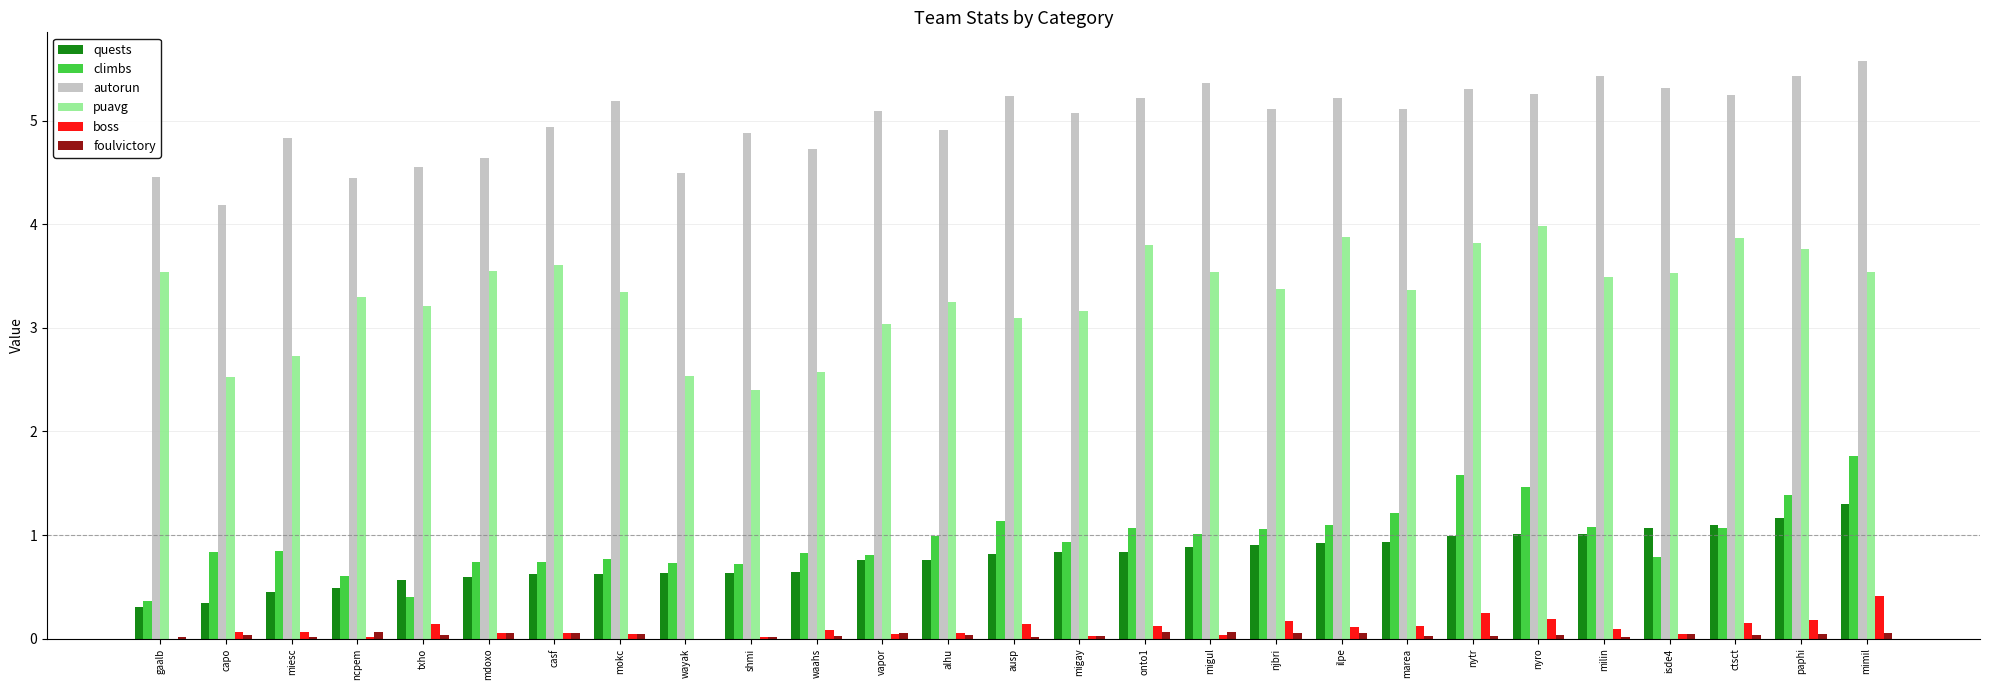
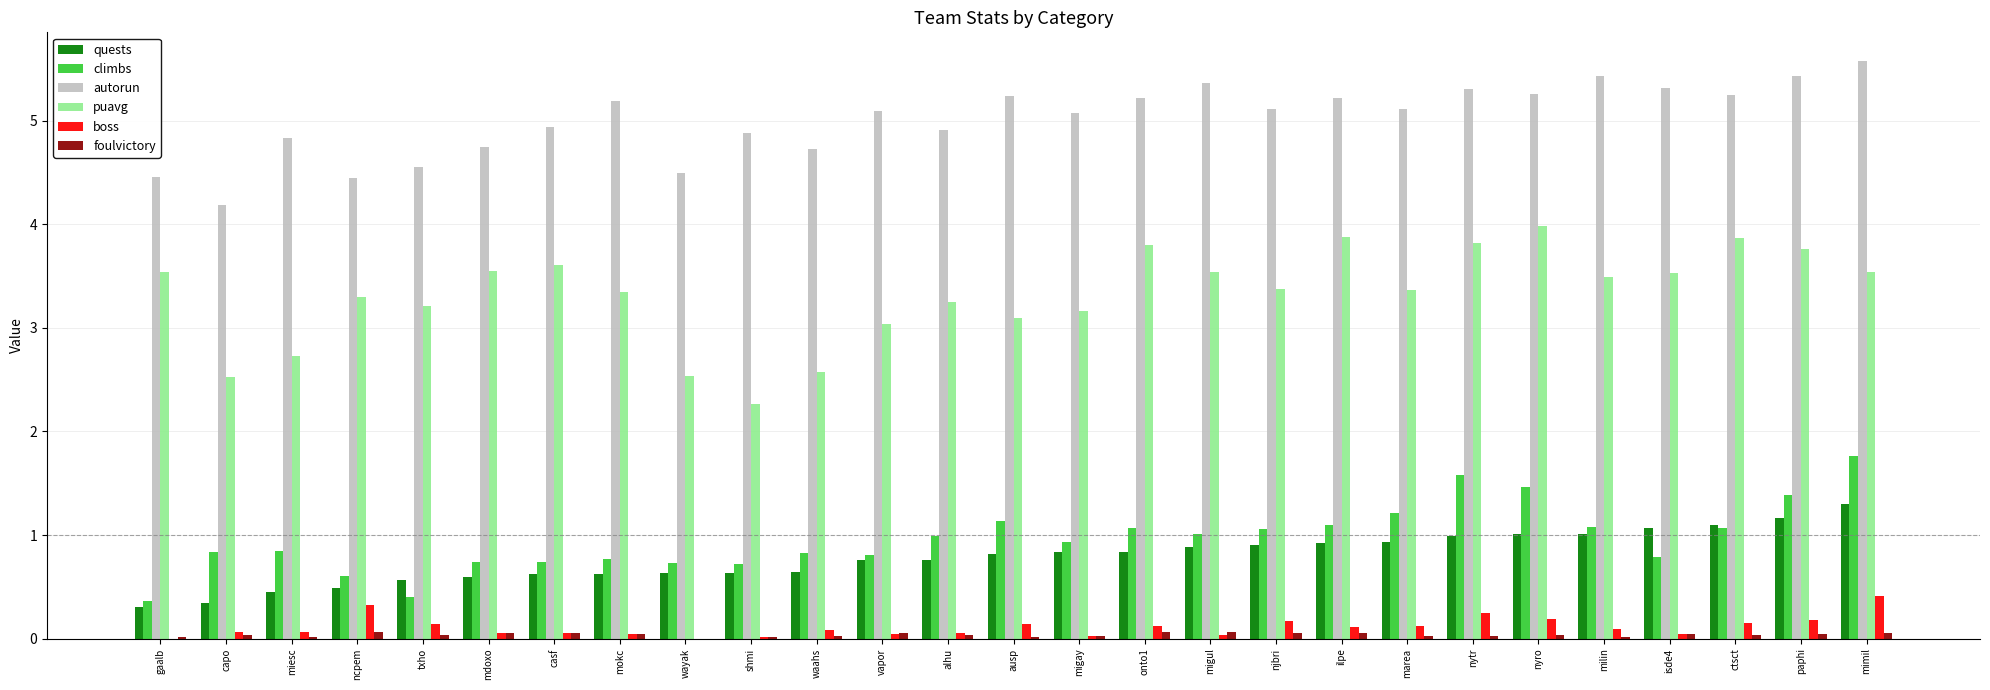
  {
    "quests": {
      "gaalb": 0.31,
      "capo": 0.35,
      "miesc": 0.45,
      "ncpem": 0.49,
      "txho": 0.56,
      "mdoxo": 0.59,
      "casf": 0.63,
      "mokc": 0.63,
      "wayak": 0.63,
      "shmi": 0.64,
      "waahs": 0.64,
      "vapor": 0.76,
      "alhu": 0.76,
      "ausp": 0.82,
      "migay": 0.84,
      "onto1": 0.84,
      "migul": 0.89,
      "njbri": 0.90,
      "ilpe": 0.92,
      "marea": 0.94,
      "nytr": 0.99,
      "nyro": 1.01,
      "milin": 1.01,
      "isde4": 1.07,
      "ctsct": 1.10,
      "paphi": 1.16,
      "mimil": 1.30
    },
    "climbs": {
      "gaalb": 0.37,
      "capo": 0.84,
      "miesc": 0.85,
      "ncpem": 0.61,
      "txho": 0.40,
      "mdoxo": 0.74,
      "casf": 0.74,
      "mokc": 0.77,
      "wayak": 0.73,
      "shmi": 0.72,
      "waahs": 0.83,
      "vapor": 0.81,
      "alhu": 0.99,
      "ausp": 1.14,
      "migay": 0.94,
      "onto1": 1.07,
      "migul": 1.01,
      "njbri": 1.06,
      "ilpe": 1.09,
      "marea": 1.21,
      "nytr": 1.58,
      "nyro": 1.46,
      "milin": 1.08,
      "isde4": 0.79,
      "ctsct": 1.07,
      "paphi": 1.39,
      "mimil": 1.76
    },
    "autorun": {
      "gaalb": 4.46,
      "capo": 4.19,
      "miesc": 4.83,
      "ncpem": 4.45,
      "txho": 4.55,
-     "mdoxo": 4.64,
+     "mdoxo": 4.75,
      "casf": 4.94,
      "mokc": 5.19,
      "wayak": 4.50,
      "shmi": 4.88,
      "waahs": 4.73,
      "vapor": 5.09,
      "alhu": 4.91,
      "ausp": 5.24,
      "migay": 5.08,
      "onto1": 5.22,
      "migul": 5.36,
      "njbri": 5.11,
      "ilpe": 5.22,
      "marea": 5.11,
      "nytr": 5.30,
      "nyro": 5.26,
      "milin": 5.43,
      "isde4": 5.31,
      "ctsct": 5.25,
      "paphi": 5.44,
      "mimil": 5.58
    },
    "puavg": {
      "gaalb": 3.54,
      "capo": 2.53,
      "miesc": 2.73,
      "ncpem": 3.30,
      "txho": 3.21,
      "mdoxo": 3.55,
      "casf": 3.61,
      "mokc": 3.35,
      "wayak": 2.53,
-     "shmi": 2.41,
+     "shmi": 2.27,
      "waahs": 2.57,
      "vapor": 3.04,
      "alhu": 3.25,
      "ausp": 3.10,
      "migay": 3.16,
      "onto1": 3.80,
      "migul": 3.54,
      "njbri": 3.38,
      "ilpe": 3.88,
      "marea": 3.36,
      "nytr": 3.82,
      "nyro": 3.99,
      "milin": 3.49,
      "isde4": 3.53,
      "ctsct": 3.87,
      "paphi": 3.76,
      "mimil": 3.54
    },
    "boss": {
      "gaalb": 0.00,
      "capo": 0.06,
      "miesc": 0.06,
-     "ncpem": 0.01,
+     "ncpem": 0.32,
      "txho": 0.14,
      "mdoxo": 0.05,
      "casf": 0.06,
      "mokc": 0.05,
      "wayak": 0.00,
      "waahs": 0.09,
      "vapor": 0.04,
      "alhu": 0.05,
      "ausp": 0.14,
      "migay": 0.03,
      "onto1": 0.12,
      "migul": 0.04,
      "njbri": 0.17,
      "ilpe": 0.11,
      "marea": 0.13,
      "nytr": 0.25,
      "nyro": 0.19,
      "milin": 0.09,
      "isde4": 0.04,
      "ctsct": 0.15,
      "paphi": 0.18,
      "mimil": 0.41
    },
    "foulvictory": {
      "capo": 0.04,
      "ncpem": 0.07,
      "txho": 0.04,
      "mdoxo": 0.05,
      "casf": 0.06,
      "mokc": 0.05,
      "wayak": 0.00,
      "waahs": 0.03,
      "vapor": 0.05,
      "alhu": 0.04,
      "migay": 0.03,
      "onto1": 0.07,
      "migul": 0.06,
      "njbri": 0.06,
      "ilpe": 0.05,
      "marea": 0.03,
      "nytr": 0.03,
      "nyro": 0.04,
      "isde4": 0.04,
      "ctsct": 0.03,
      "paphi": 0.05,
      "mimil": 0.05
    }
  }
